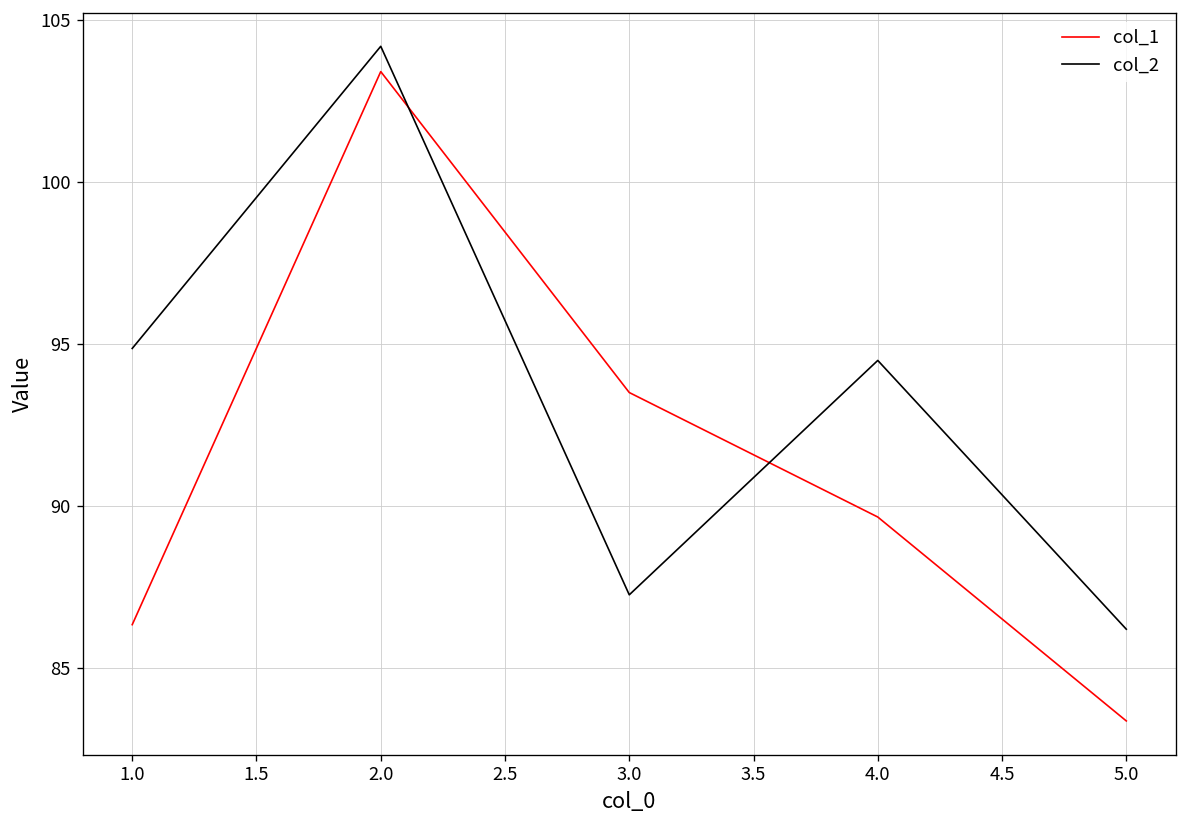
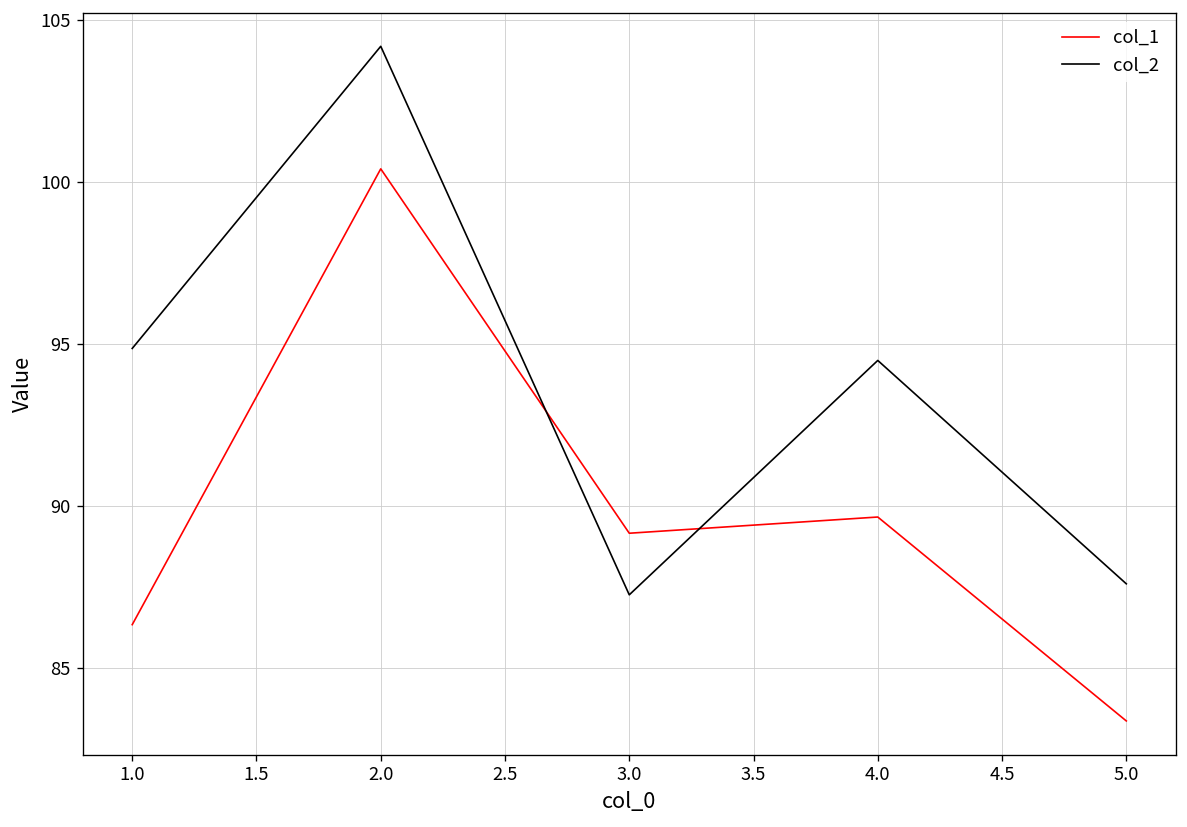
  {
    "col_1": {
      "1.0": 86.3,
-     "2.0": 103.4,
-     "3.0": 93.5,
+     "2.0": 100.4,
+     "3.0": 89.2,
      "4.0": 89.7,
      "5.0": 83.4
    },
    "col_2": {
      "1.0": 94.9,
      "2.0": 104.2,
      "3.0": 87.3,
      "4.0": 94.5,
-     "5.0": 86.2
+     "5.0": 87.6
    }
  }
